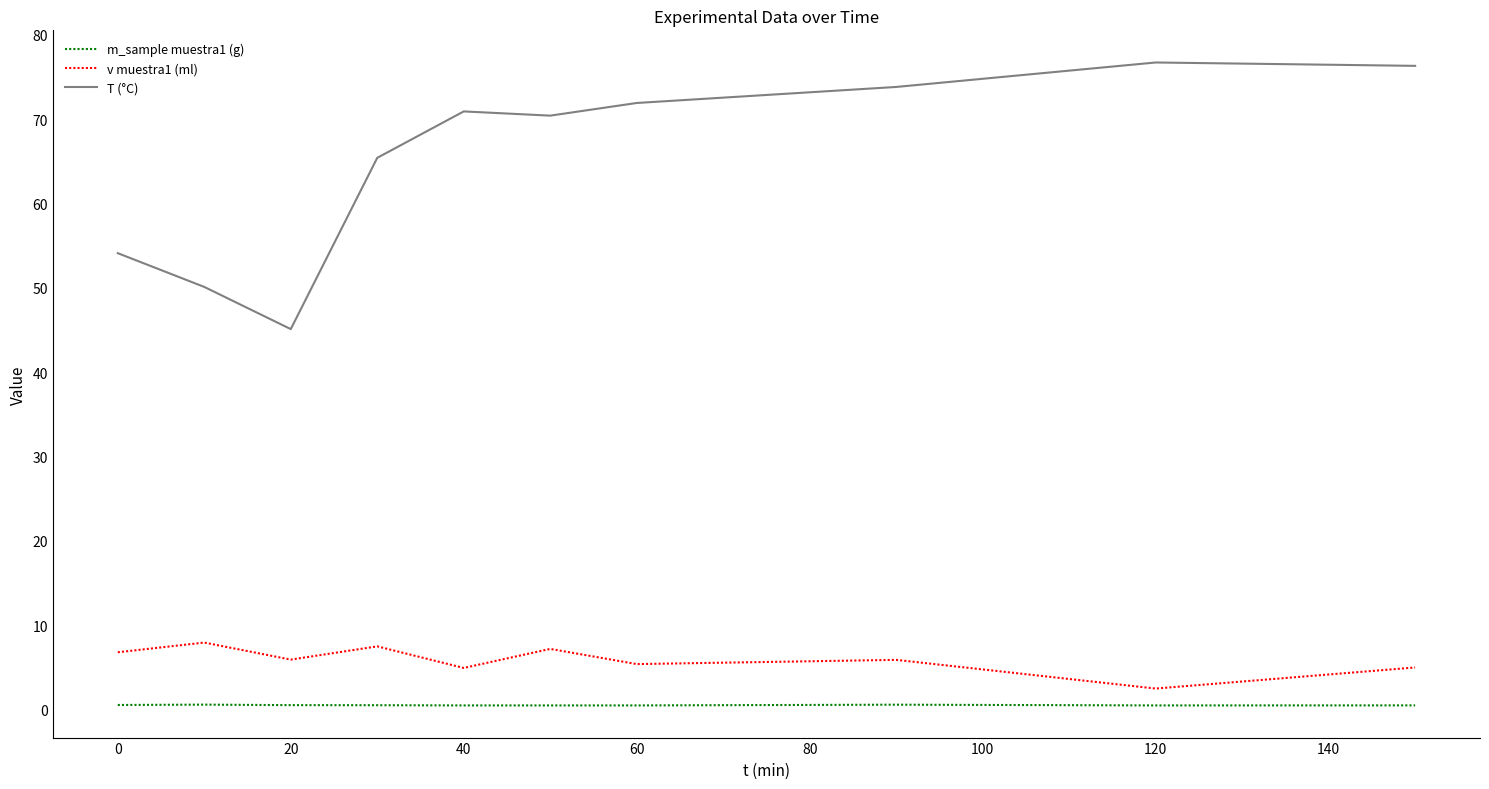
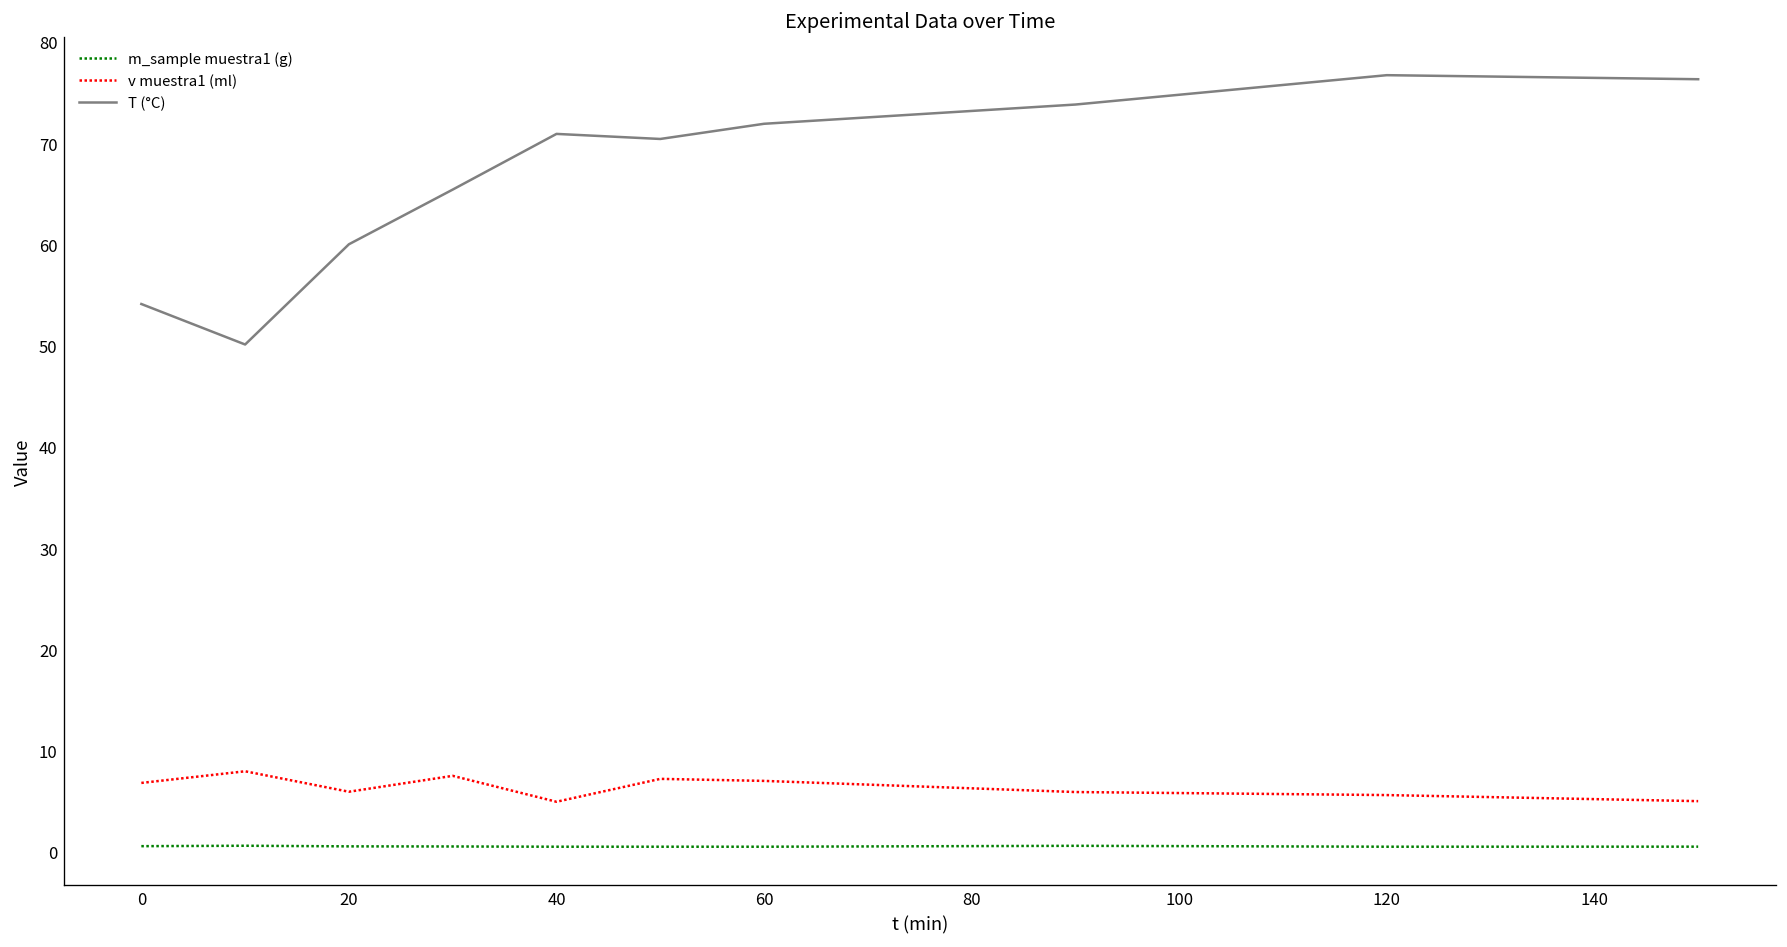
  {
    "m_sample muestra1 (g)": {
      "0": 1,
      "20": 1,
      "40": 0,
      "60": 0,
      "120": 0
    },
    "v muestra1 (ml)": {
      "0": 7,
      "20": 6,
      "40": 5,
-     "60": 5,
-     "120": 3
+     "60": 7,
+     "120": 6
    },
    "T (°C)": {
      "0": 54,
-     "20": 45,
+     "20": 60,
      "40": 71,
      "60": 72,
      "120": 77
    }
  }
